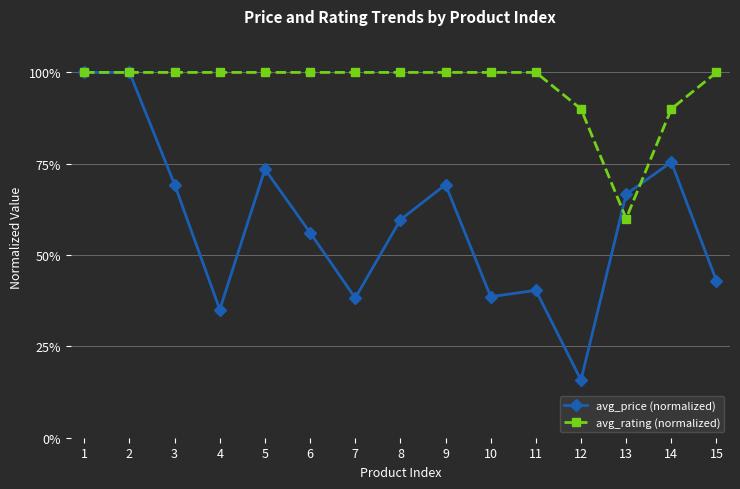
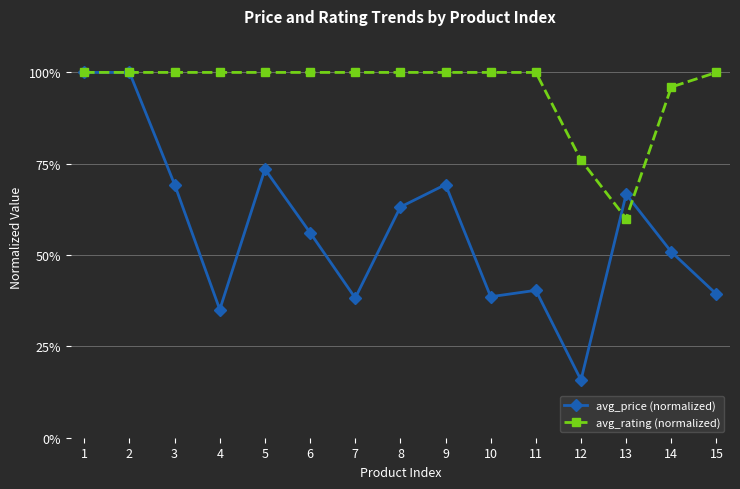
  {
    "avg_price (normalized)": {
      "3": "69%",
      "4": "35%",
      "5": "74%",
      "6": "56%",
      "7": "38%",
-     "8": "60%",
+     "8": "63%",
      "9": "69%",
      "10": "39%",
      "11": "40%",
      "12": "16%",
      "13": "67%",
-     "14": "75%",
-     "15": "43%"
+     "14": "51%",
+     "15": "39%"
    },
    "avg_rating (normalized)": {
      "3": "100%",
      "4": "100%",
      "5": "100%",
      "6": "100%",
      "7": "100%",
      "8": "100%",
      "9": "100%",
      "10": "100%",
      "11": "100%",
-     "12": "90%",
+     "12": "76%",
      "13": "60%",
-     "14": "90%",
+     "14": "96%",
      "15": "100%"
    }
  }
